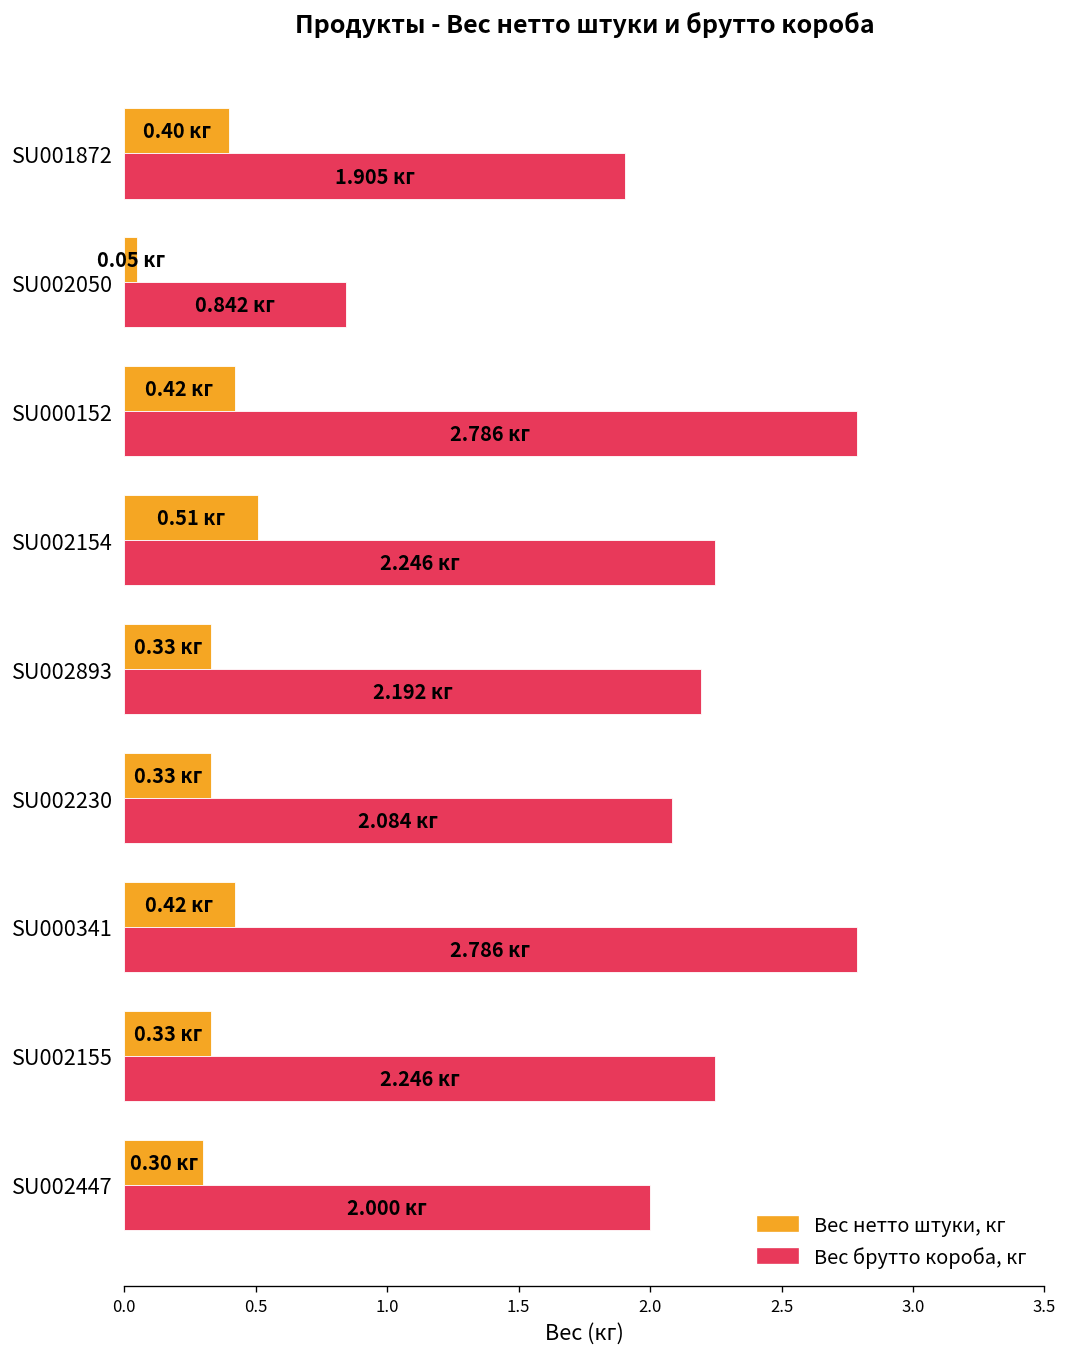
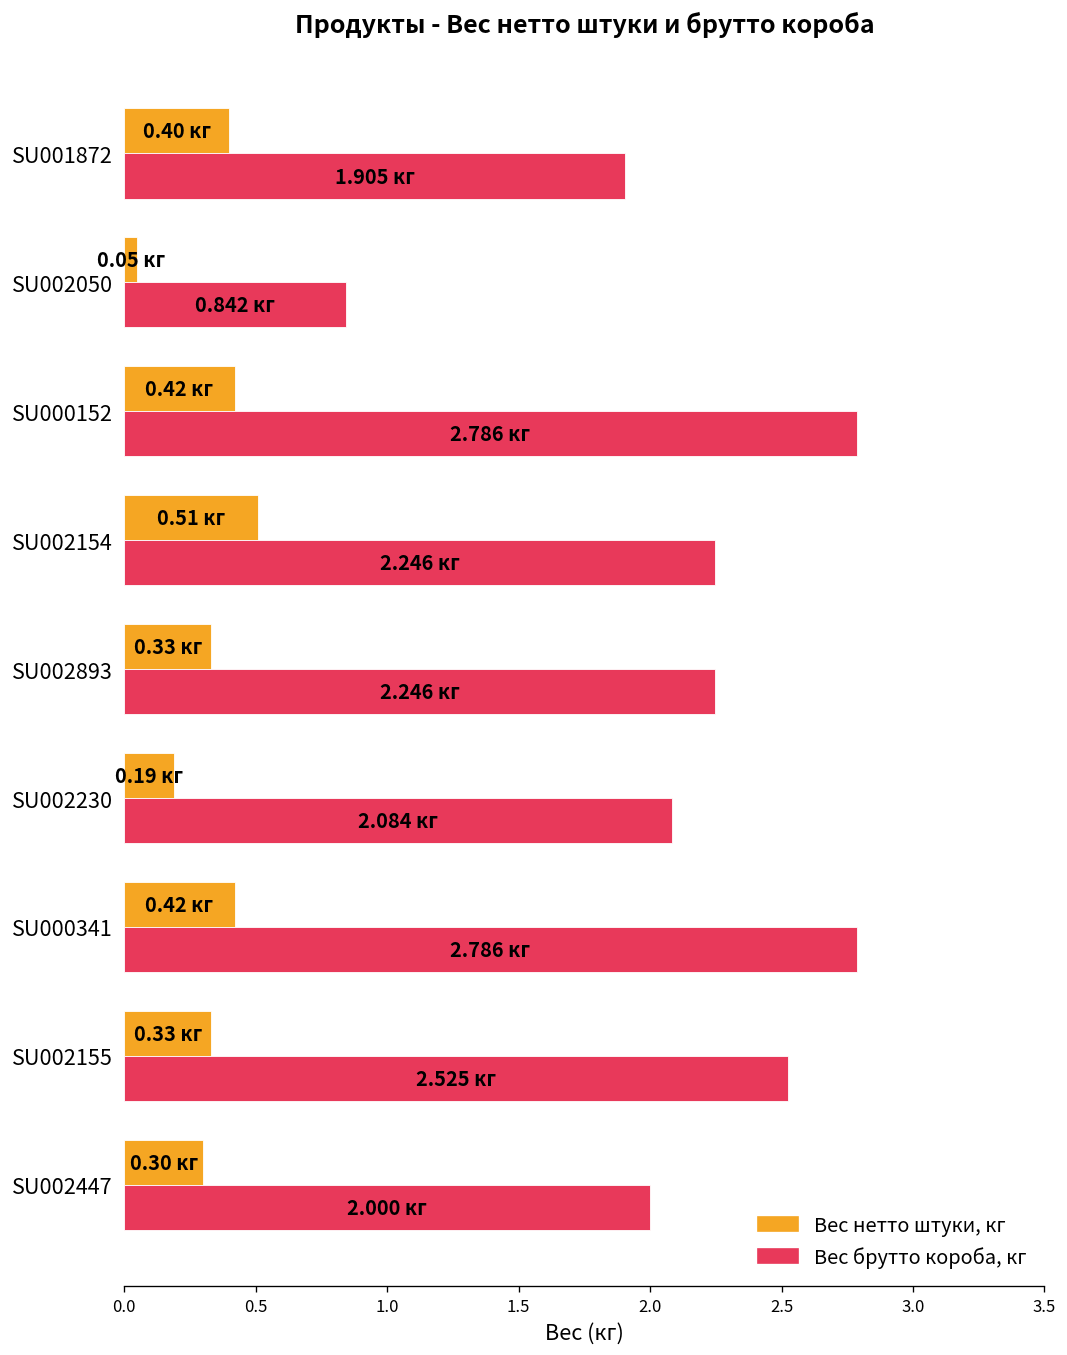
  {
    "Вес нетто штуки, кг": {
      "SU001872": 0.40,
      "SU002050": 0.05,
      "SU000152": 0.42,
      "SU002154": 0.51,
      "SU002893": 0.33,
-     "SU002230": 0.33,
+     "SU002230": 0.19,
      "SU000341": 0.42,
      "SU002155": 0.33,
      "SU002447": 0.30
    },
    "Вес брутто короба, кг": {
      "SU001872": 1.905,
      "SU002050": 0.842,
      "SU000152": 2.786,
      "SU002154": 2.246,
-     "SU002893": 2.192,
+     "SU002893": 2.246,
      "SU002230": 2.084,
      "SU000341": 2.786,
-     "SU002155": 2.246,
+     "SU002155": 2.525,
      "SU002447": 2.000
    }
  }
